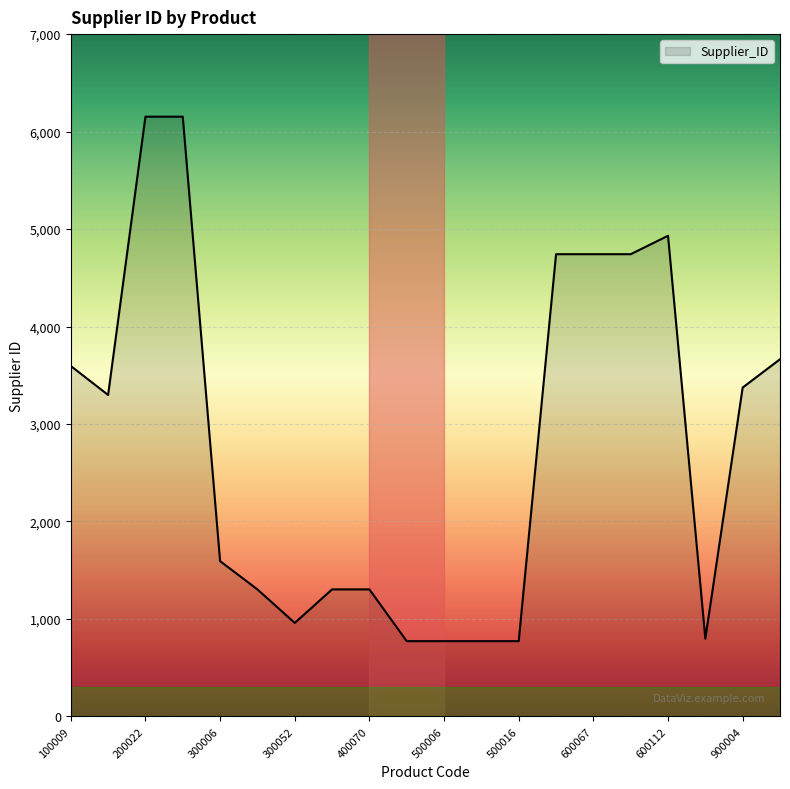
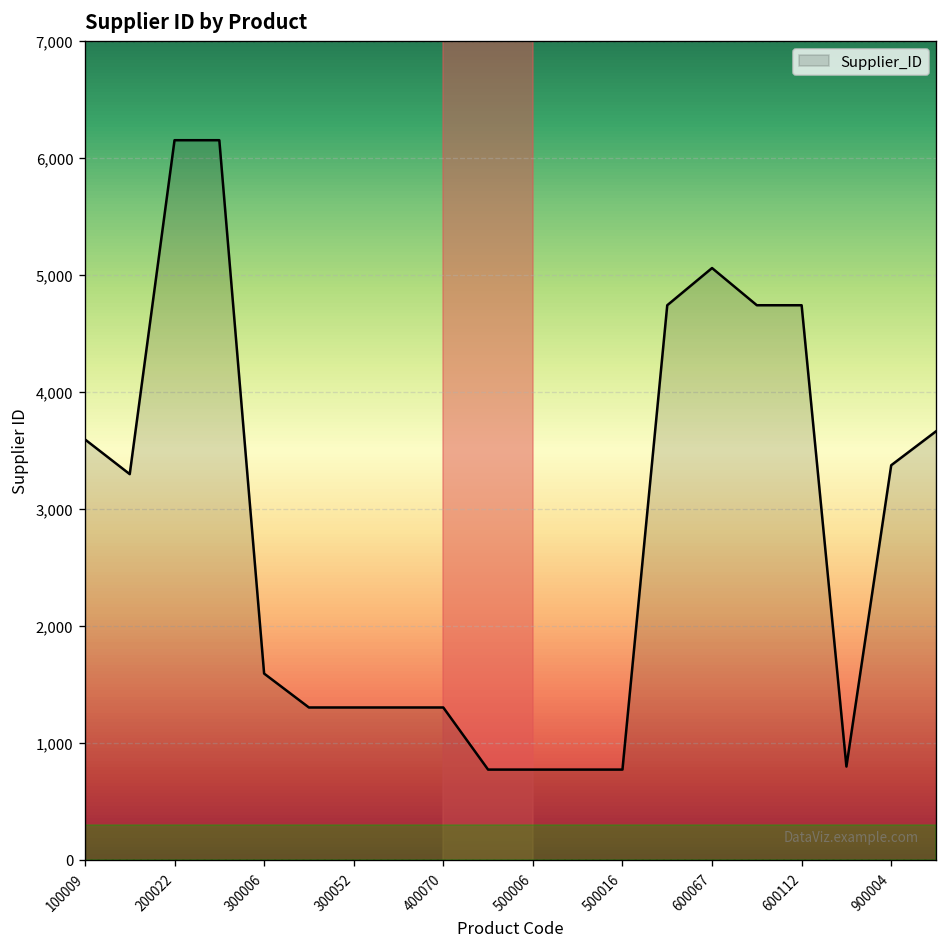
  {
    "100009": "3,600",
    "200022": "6,200",
    "300006": "1,600",
-   "300052": "1,000",
+   "300052": "1,300",
    "500016": "800",
-   "600067": "4,700",
-   "600112": "4,900",
+   "600067": "5,100",
+   "600112": "4,700",
    "900004": "3,400"
  }
